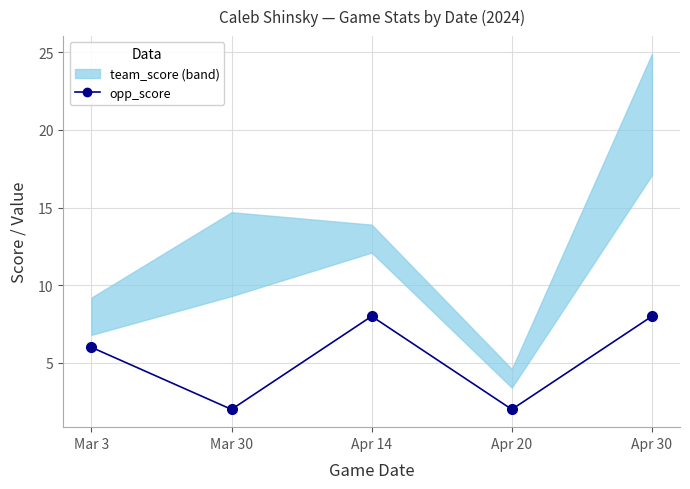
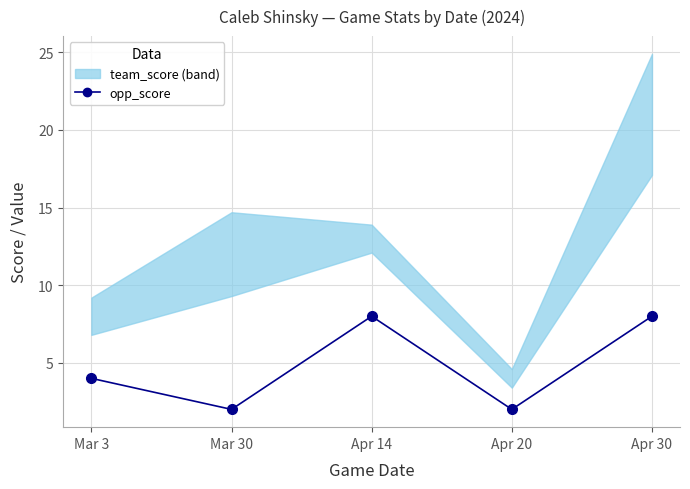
  {
    "opp_score": {
-     "Mar 3": 6,
+     "Mar 3": 4,
      "Mar 30": 2,
      "Apr 14": 8,
      "Apr 20": 2,
      "Apr 30": 8
    }
  }
